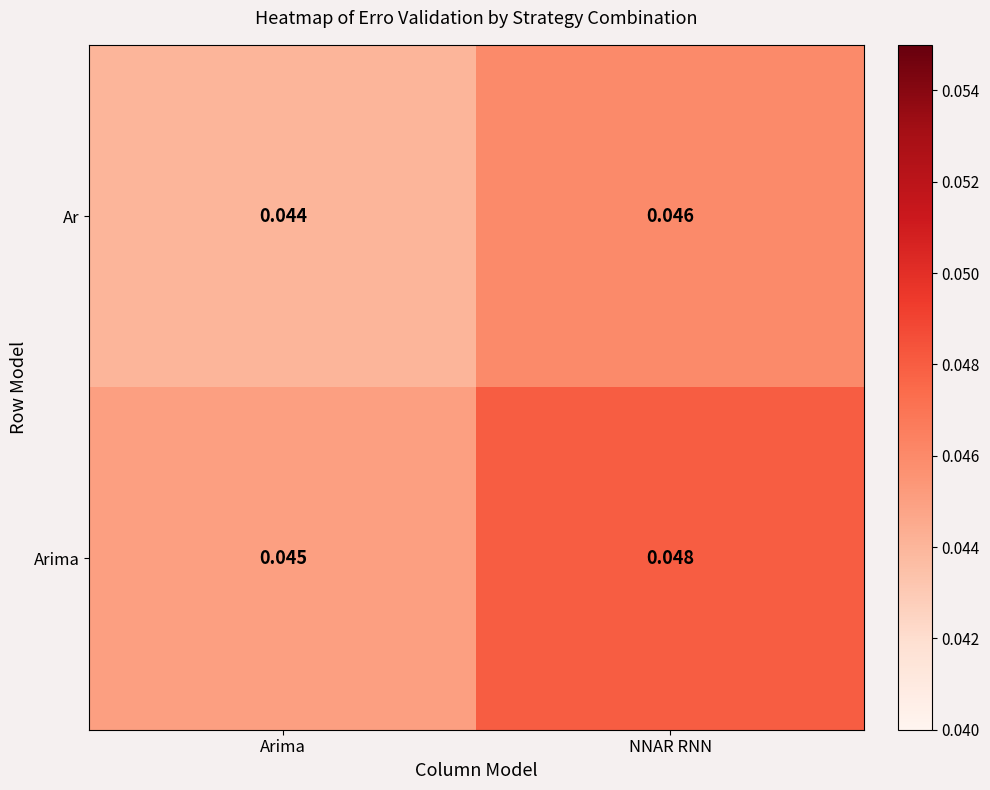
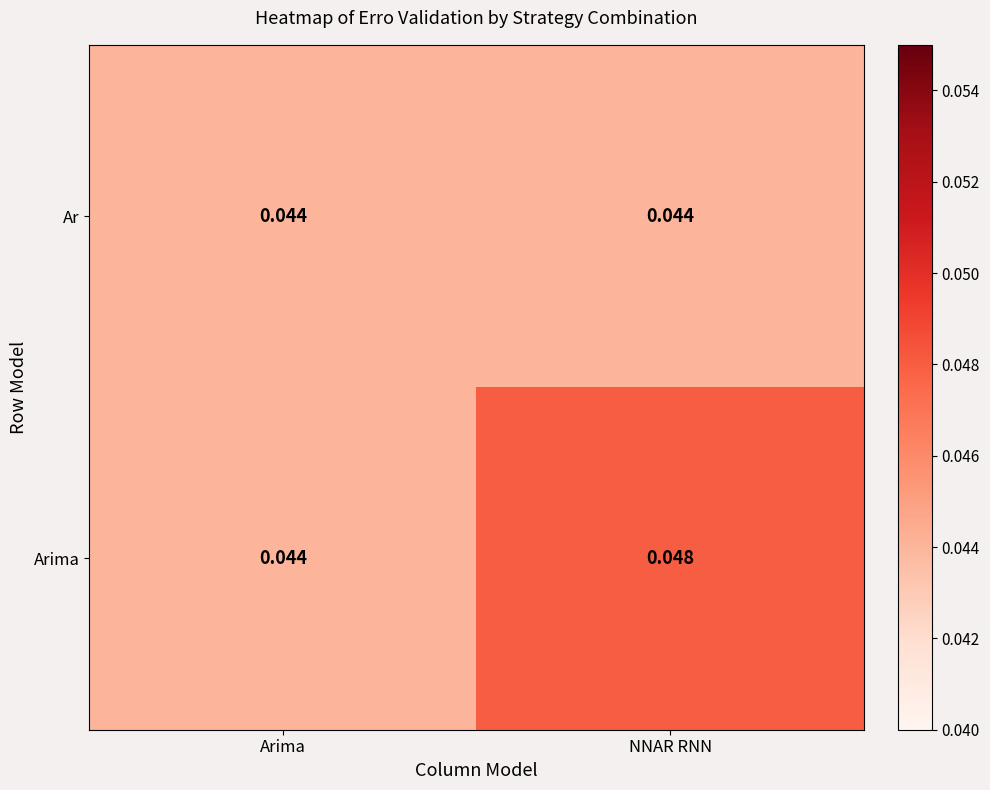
  {
    "Ar": {
      "Arima": 0.044,
-     "NNAR RNN": 0.046
+     "NNAR RNN": 0.044
    },
    "Arima": {
-     "Arima": 0.045,
+     "Arima": 0.044,
      "NNAR RNN": 0.048
    }
  }
